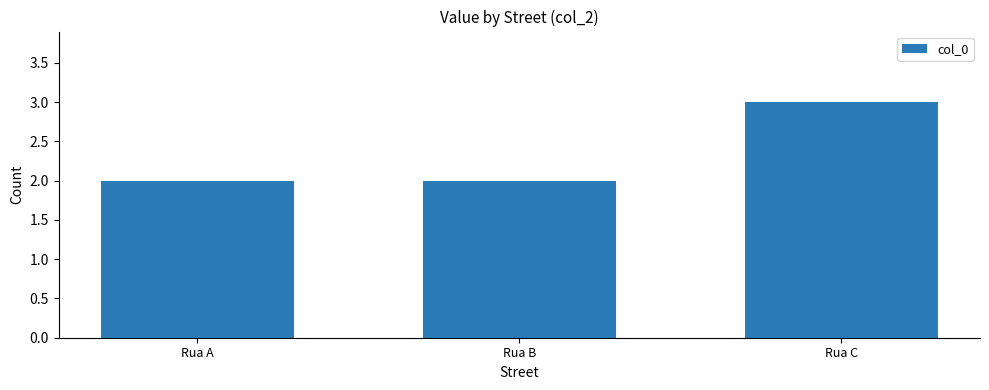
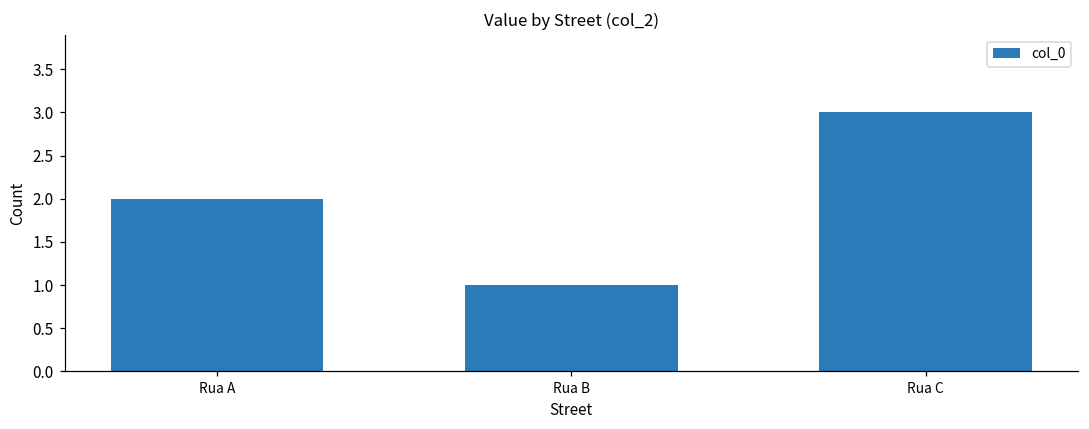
  {
    "Rua A": 2,
-   "Rua B": 2,
+   "Rua B": 1,
    "Rua C": 3
  }
